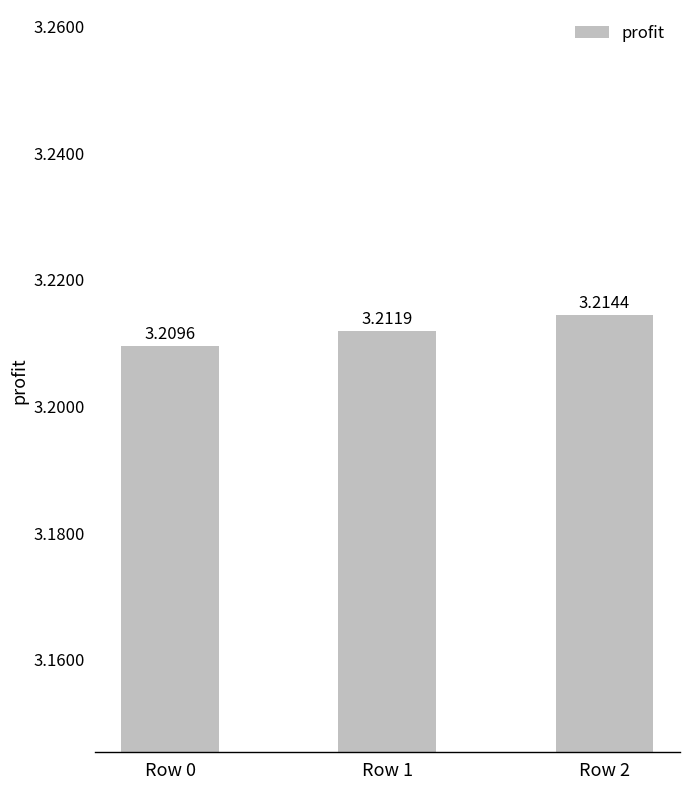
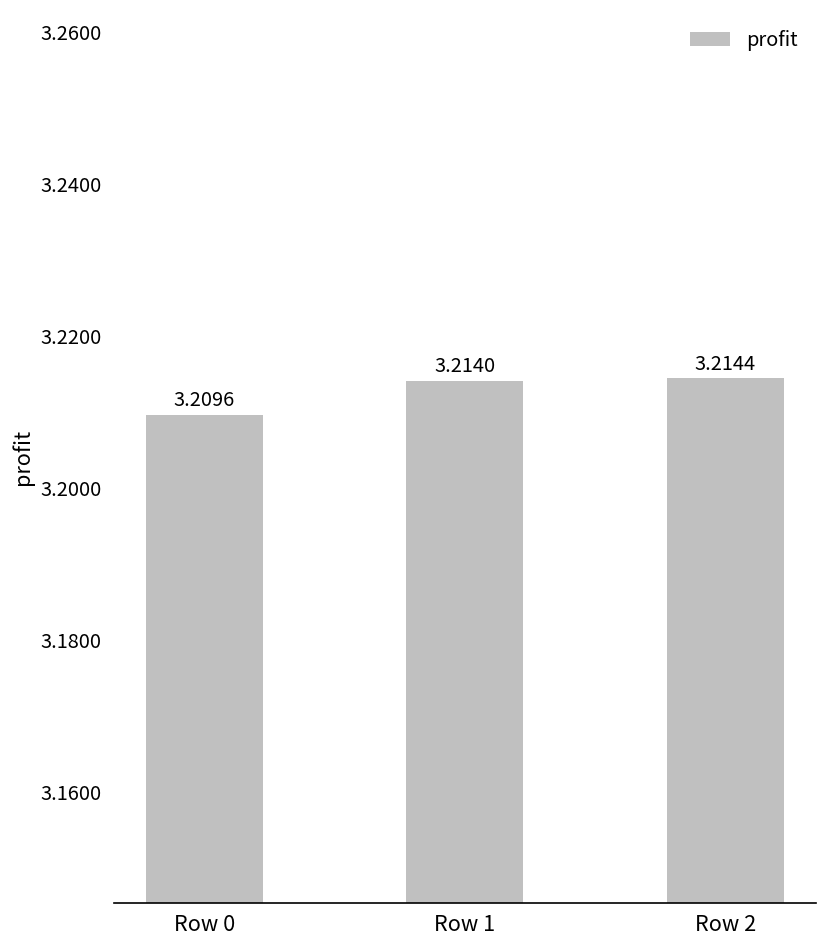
  {
    "Row 0": 3.2096,
-   "Row 1": 3.2119,
+   "Row 1": 3.2140,
    "Row 2": 3.2144
  }
